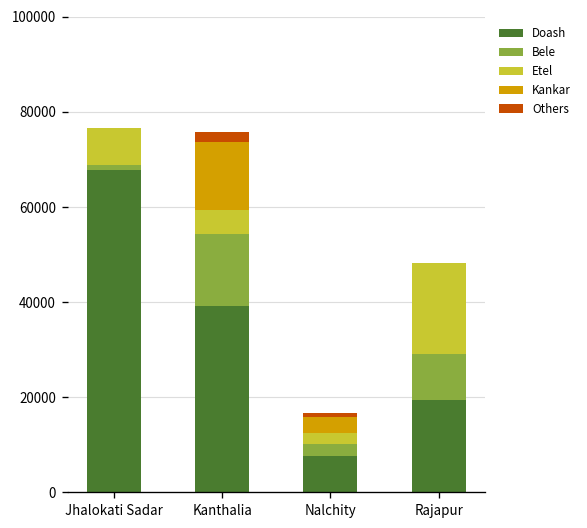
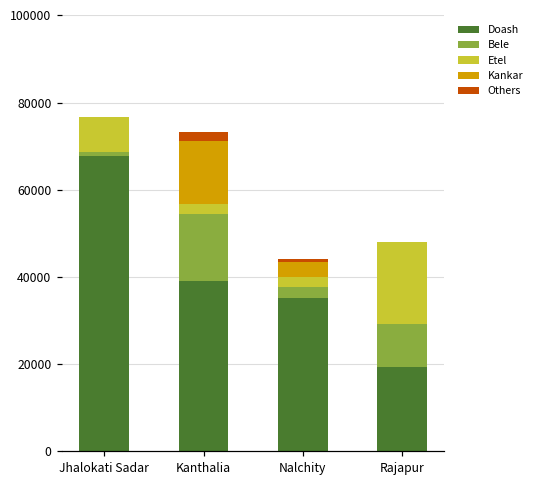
  {
    "Doash": {
      "Jhalokati Sadar": 68000,
      "Kanthalia": 39000,
-     "Nalchity": 8000,
+     "Nalchity": 35000,
      "Rajapur": 19000
    },
    "Bele": {
      "Jhalokati Sadar": 1000,
      "Kanthalia": 15000,
      "Nalchity": 3000,
      "Rajapur": 10000
    },
    "Etel": {
      "Jhalokati Sadar": 8000,
-     "Kanthalia": 5000,
+     "Kanthalia": 2000,
      "Nalchity": 2000,
      "Rajapur": 19000
    },
    "Kankar": {
      "Jhalokati Sadar": 0,
      "Kanthalia": 14000,
      "Nalchity": 3000,
      "Rajapur": 0
    },
    "Others": {
      "Jhalokati Sadar": 0,
      "Kanthalia": 2000,
      "Nalchity": 1000,
      "Rajapur": 0
    }
  }
